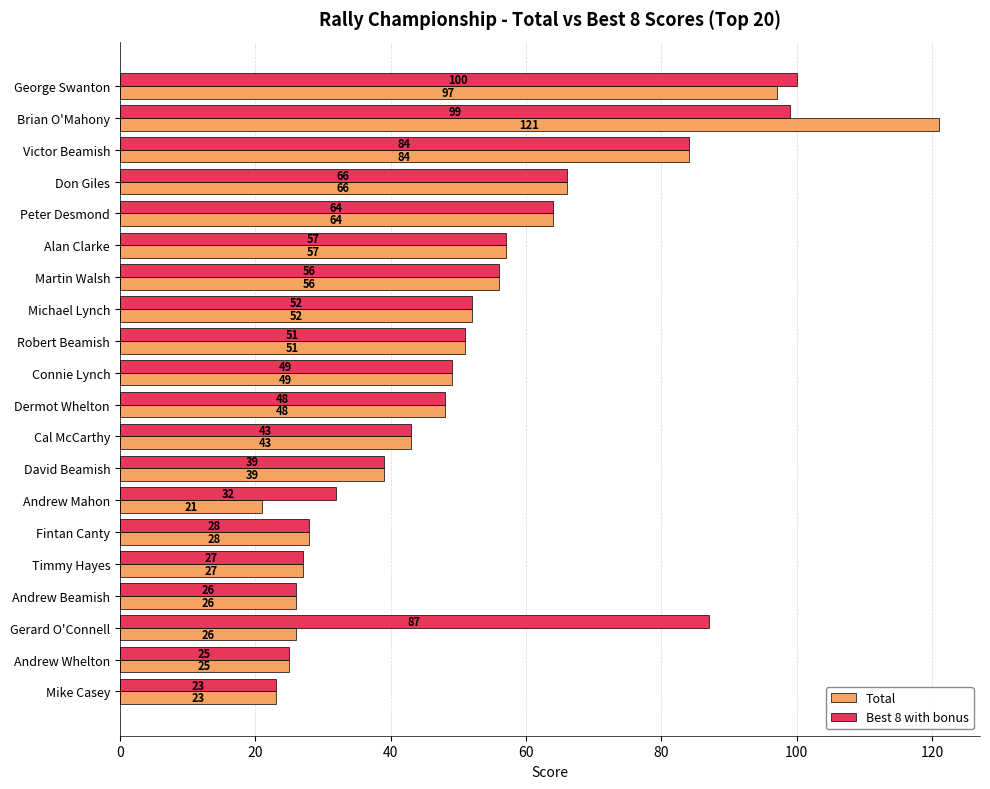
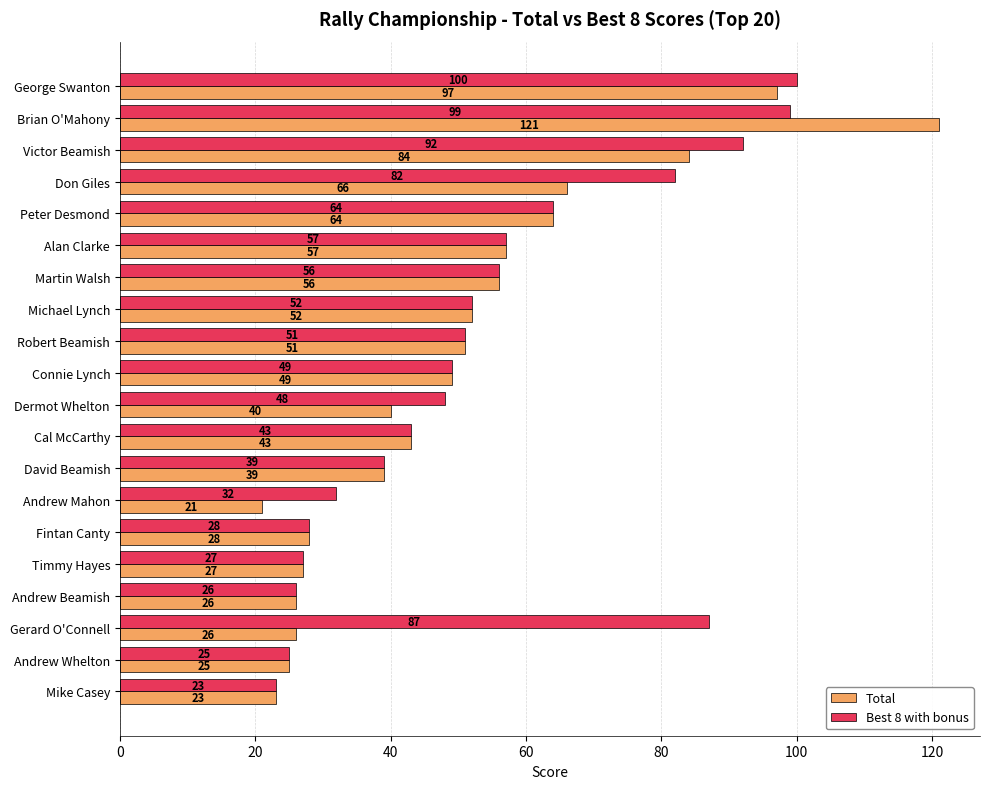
  {
    "Total": {
      "George Swanton": 97,
      "Brian O'Mahony": 121,
      "Victor Beamish": 84,
      "Don Giles": 66,
      "Peter Desmond": 64,
      "Alan Clarke": 57,
      "Martin Walsh": 56,
      "Michael Lynch": 52,
      "Robert Beamish": 51,
      "Connie Lynch": 49,
-     "Dermot Whelton": 48,
+     "Dermot Whelton": 40,
      "Cal McCarthy": 43,
      "David Beamish": 39,
      "Andrew Mahon": 21,
      "Fintan Canty": 28,
      "Timmy Hayes": 27,
      "Andrew Beamish": 26,
      "Gerard O'Connell": 26,
      "Andrew Whelton": 25,
      "Mike Casey": 23
    },
    "Best 8 with bonus": {
      "George Swanton": 100,
      "Brian O'Mahony": 99,
-     "Victor Beamish": 84,
-     "Don Giles": 66,
+     "Victor Beamish": 92,
+     "Don Giles": 82,
      "Peter Desmond": 64,
      "Alan Clarke": 57,
      "Martin Walsh": 56,
      "Michael Lynch": 52,
      "Robert Beamish": 51,
      "Connie Lynch": 49,
      "Dermot Whelton": 48,
      "Cal McCarthy": 43,
      "David Beamish": 39,
      "Andrew Mahon": 32,
      "Fintan Canty": 28,
      "Timmy Hayes": 27,
      "Andrew Beamish": 26,
      "Gerard O'Connell": 87,
      "Andrew Whelton": 25,
      "Mike Casey": 23
    }
  }
